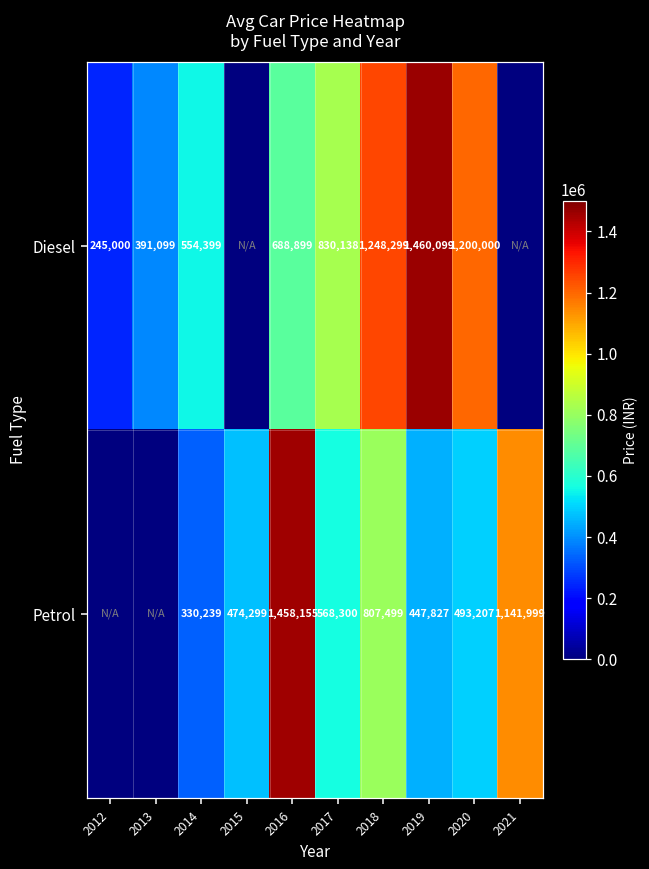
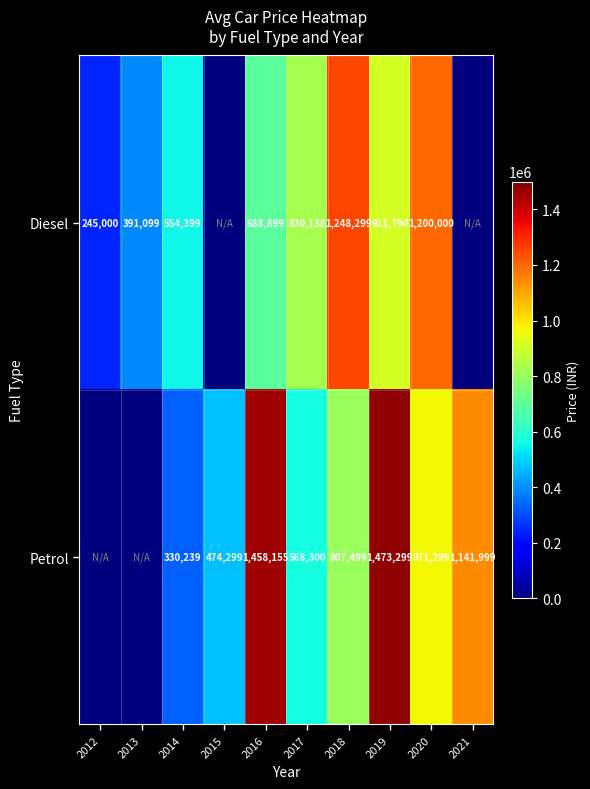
  {
    "Diesel": {
      "2012": "245,000",
      "2013": "391,099",
      "2014": "554,399",
      "2016": "688,899",
      "2017": "830,138",
      "2018": "1,248,299",
-     "2019": "1,460,099",
+     "2019": "911,790",
      "2020": "1,200,000"
    },
    "Petrol": {
      "2014": "330,239",
      "2015": "474,299",
      "2016": "1,458,155",
      "2017": "568,300",
      "2018": "807,499",
-     "2019": "447,827",
-     "2020": "493,207",
+     "2019": "1,473,299",
+     "2020": "971,299",
      "2021": "1,141,999"
    }
  }
